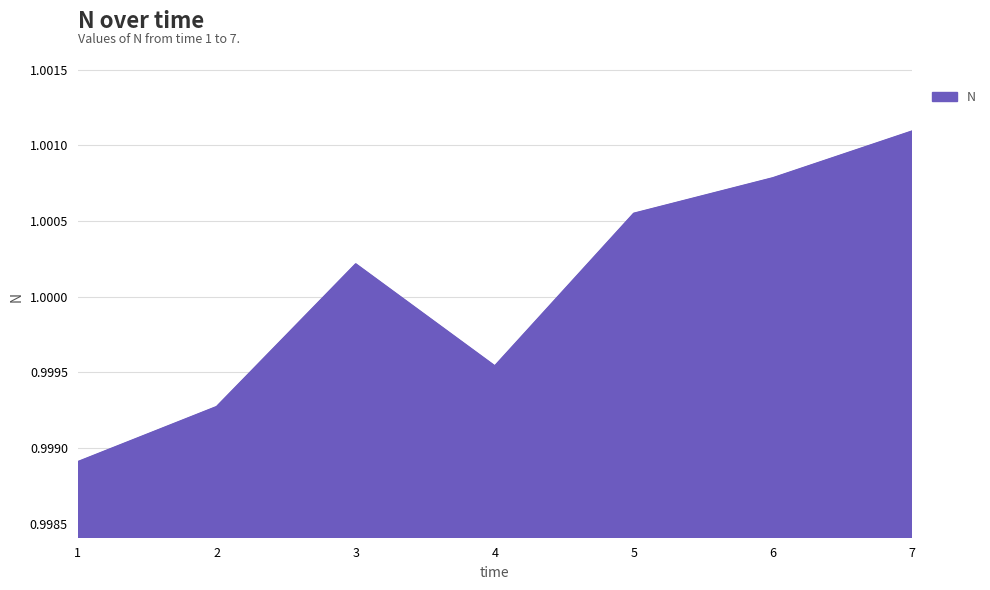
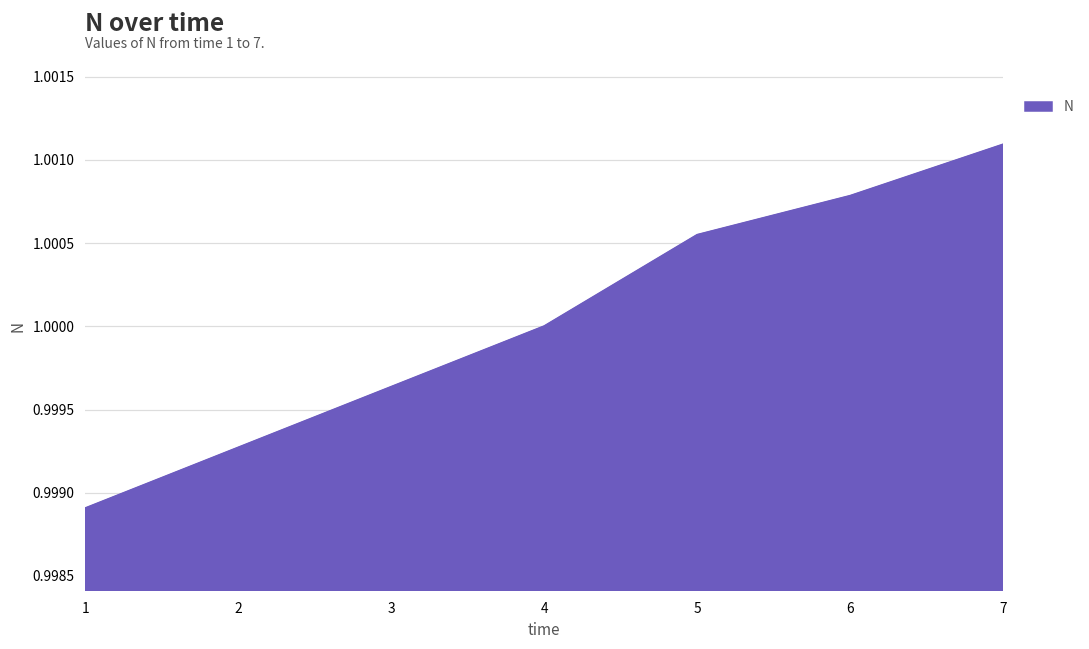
  {
    "1": 0.99891,
    "2": 0.99927,
-   "3": 1.00021,
-   "4": 0.99954,
+   "3": 0.99964,
+   "4": 1.00000,
    "5": 1.00055,
    "6": 1.00078,
    "7": 1.00109
  }
